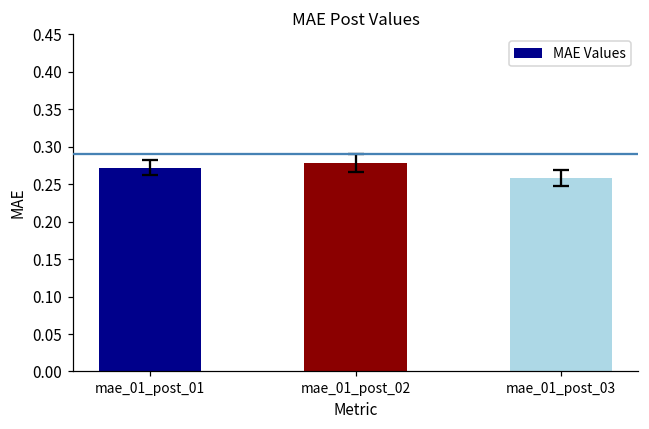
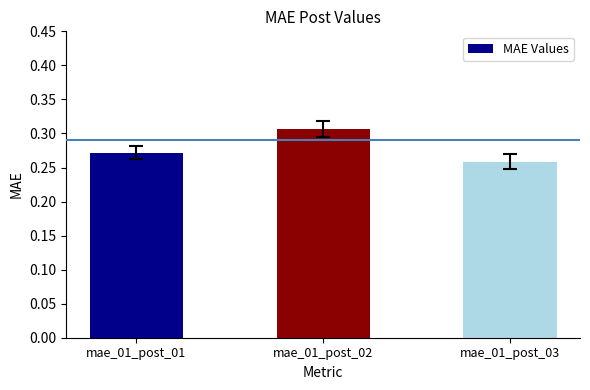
  {
    "MAE Values": {
      "mae_01_post_01": 0.27,
-     "mae_01_post_02": 0.28,
+     "mae_01_post_02": 0.31,
      "mae_01_post_03": 0.26
    }
  }
